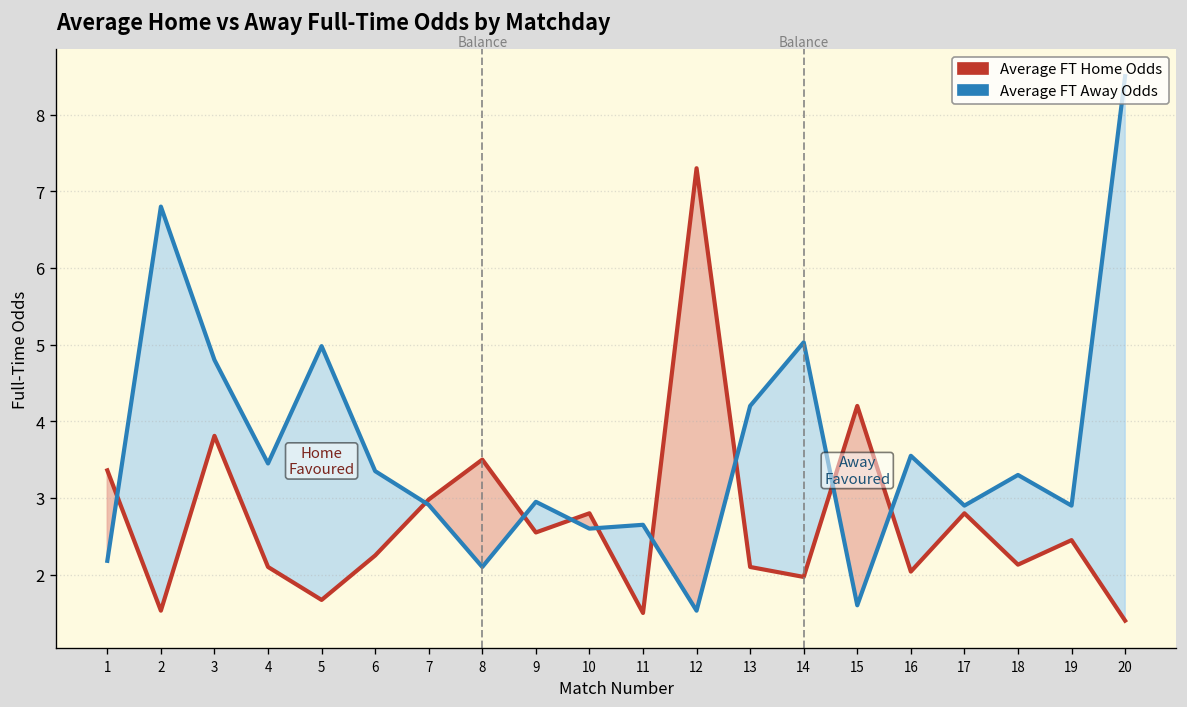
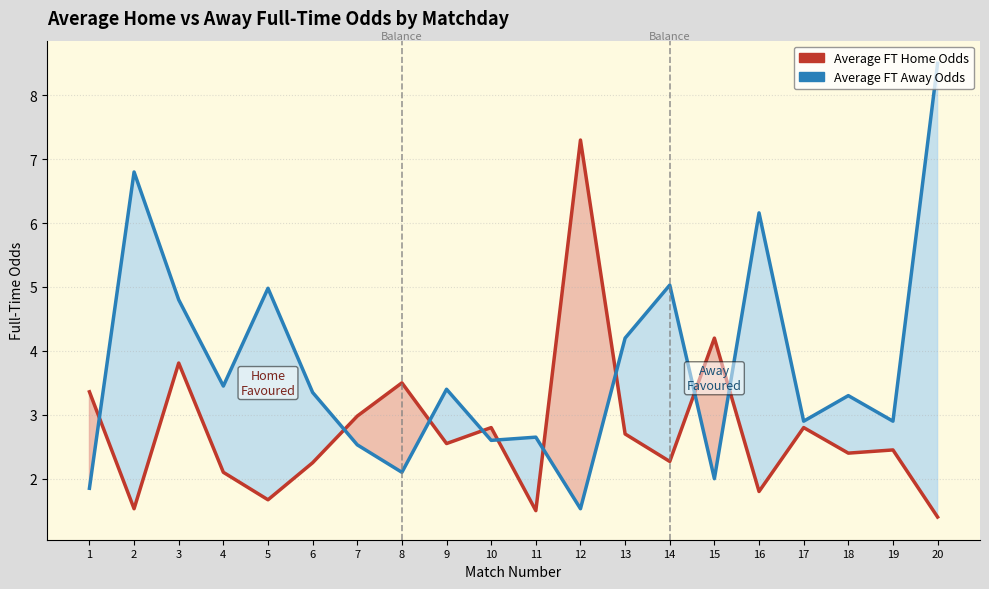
  {
    "Average FT Home Odds": {
      "1": 3.4,
      "2": 1.5,
      "3": 3.8,
      "4": 2.1,
      "5": 1.7,
      "6": 2.3,
      "7": 3.0,
      "8": 3.5,
      "9": 2.6,
      "10": 2.8,
      "11": 1.5,
      "12": 7.3,
-     "13": 2.1,
-     "14": 2.0,
+     "13": 2.7,
+     "14": 2.3,
      "15": 4.2,
-     "16": 2.0,
+     "16": 1.8,
      "17": 2.8,
-     "18": 2.1,
+     "18": 2.4,
      "19": 2.5,
      "20": 1.4
    },
    "Average FT Away Odds": {
-     "1": 2.2,
+     "1": 1.9,
      "2": 6.8,
      "3": 4.8,
      "4": 3.5,
      "5": 5.0,
      "6": 3.4,
-     "7": 2.9,
+     "7": 2.5,
      "8": 2.1,
-     "9": 3.0,
+     "9": 3.4,
      "10": 2.6,
      "11": 2.7,
      "12": 1.5,
      "13": 4.2,
      "14": 5.0,
-     "15": 1.6,
-     "16": 3.6,
+     "15": 2.0,
+     "16": 6.2,
      "17": 2.9,
      "18": 3.3,
      "19": 2.9
    }
  }
